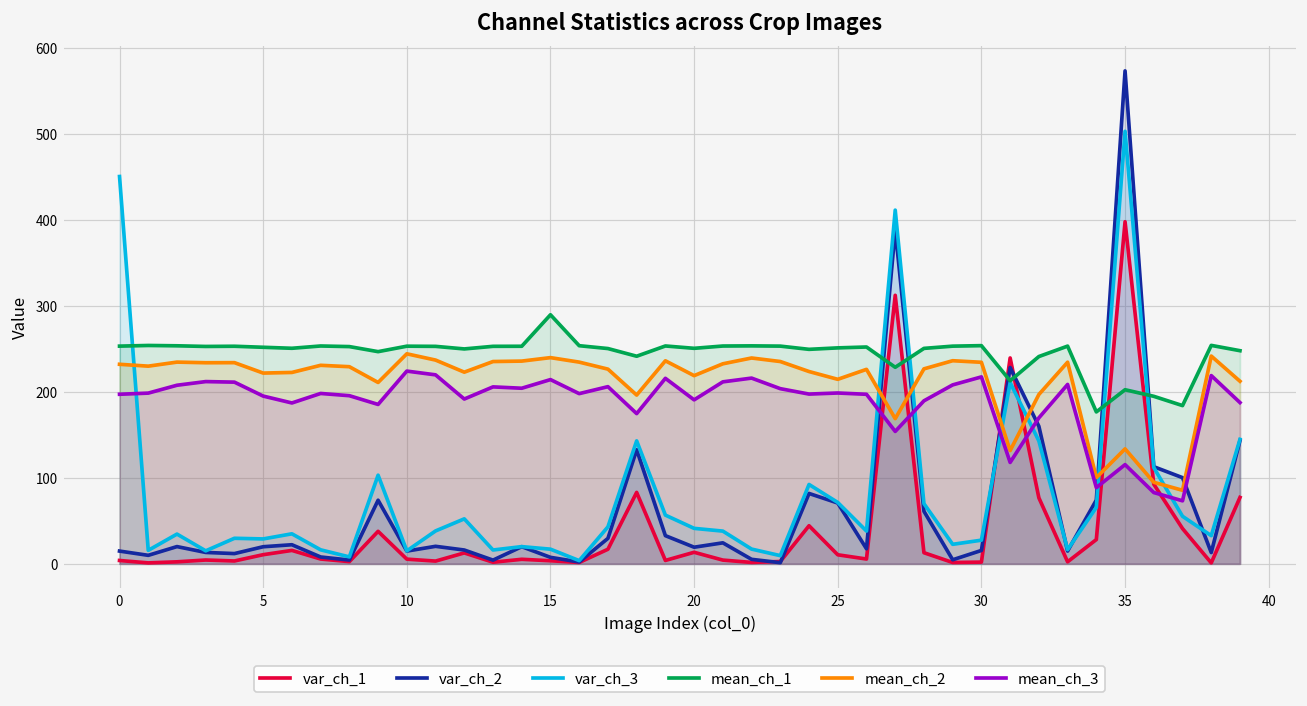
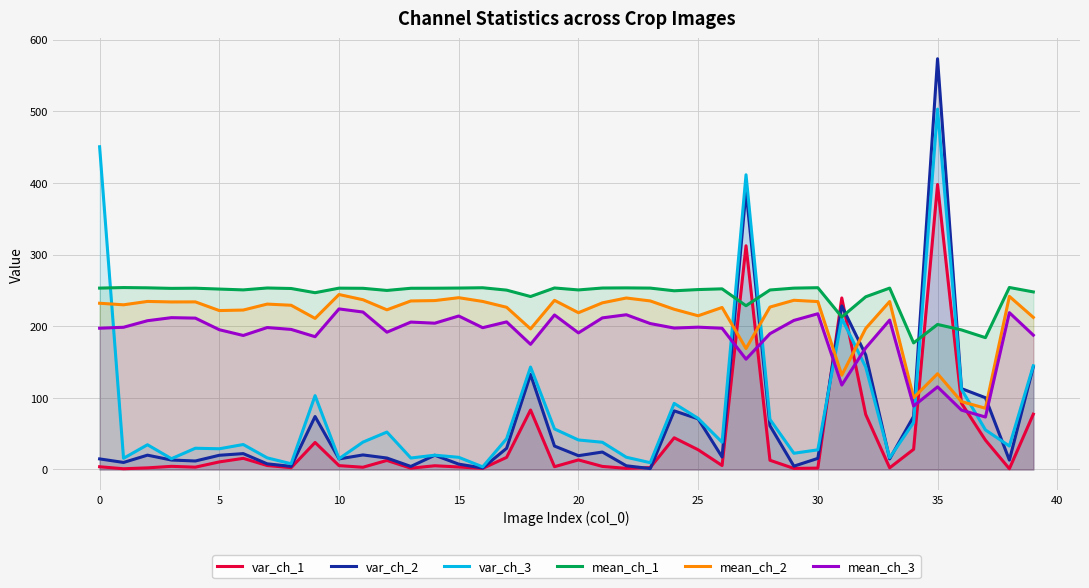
  {
    "var_ch_1": {
      "0": 0,
      "5": 10,
      "10": 10,
      "15": 0,
      "20": 10,
-     "25": 10,
+     "25": 30,
      "30": 0,
      "35": 400
    },
    "var_ch_2": {
      "0": 10,
      "5": 20,
      "15": 10,
      "20": 20,
      "30": 20,
      "35": 570
    },
    "var_ch_3": {
      "0": 450,
      "5": 30,
      "15": 20,
      "20": 40,
      "30": 30,
      "35": 500
    },
    "mean_ch_1": {
      "0": 250,
      "5": 250,
      "10": 250,
-     "15": 290,
+     "15": 250,
      "20": 250,
      "25": 250,
      "30": 250,
      "35": 200
    },
    "mean_ch_2": {
      "0": 230,
      "5": 220,
      "10": 240,
      "15": 240,
      "20": 220,
      "25": 210,
      "30": 230,
      "35": 130
    },
    "mean_ch_3": {
      "0": 200,
      "5": 200,
      "10": 220,
      "15": 210,
      "20": 190,
      "25": 200,
      "30": 220,
      "35": 120
    }
  }
